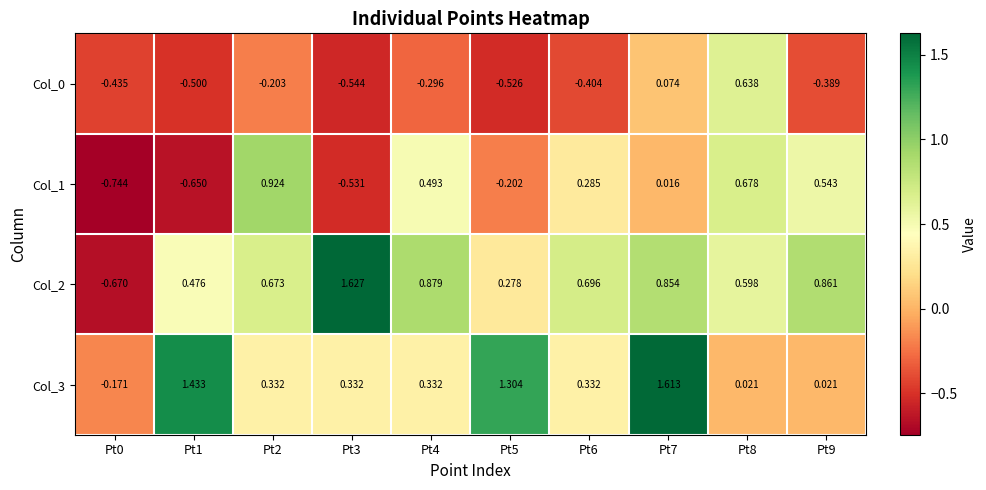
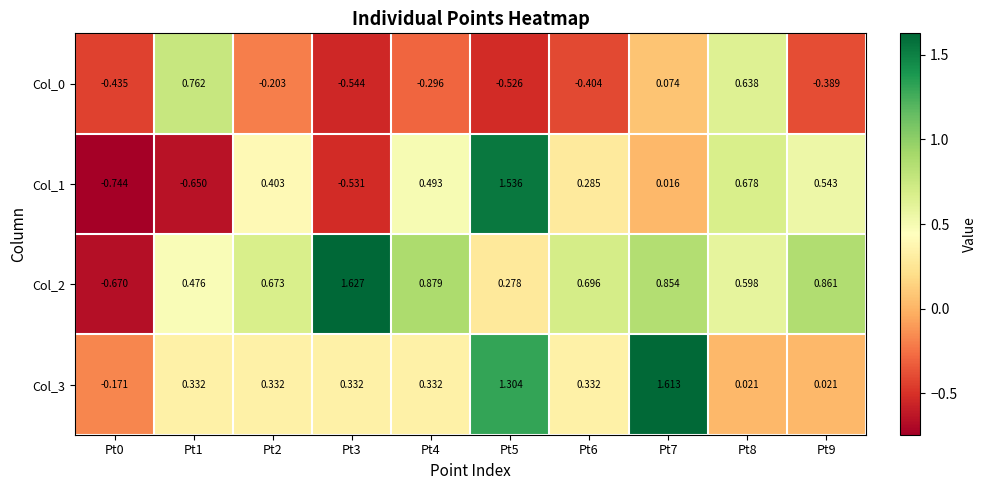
  {
    "Col_0": {
      "Pt0": -0.435,
-     "Pt1": -0.500,
+     "Pt1": 0.762,
      "Pt2": -0.203,
      "Pt3": -0.544,
      "Pt4": -0.296,
      "Pt5": -0.526,
      "Pt6": -0.404,
      "Pt7": 0.074,
      "Pt8": 0.638,
      "Pt9": -0.389
    },
    "Col_1": {
      "Pt0": -0.744,
      "Pt1": -0.650,
-     "Pt2": 0.924,
+     "Pt2": 0.403,
      "Pt3": -0.531,
      "Pt4": 0.493,
-     "Pt5": -0.202,
+     "Pt5": 1.536,
      "Pt6": 0.285,
      "Pt7": 0.016,
      "Pt8": 0.678,
      "Pt9": 0.543
    },
    "Col_2": {
      "Pt0": -0.670,
      "Pt1": 0.476,
      "Pt2": 0.673,
      "Pt3": 1.627,
      "Pt4": 0.879,
      "Pt5": 0.278,
      "Pt6": 0.696,
      "Pt7": 0.854,
      "Pt8": 0.598,
      "Pt9": 0.861
    },
    "Col_3": {
      "Pt0": -0.171,
-     "Pt1": 1.433,
+     "Pt1": 0.332,
      "Pt2": 0.332,
      "Pt3": 0.332,
      "Pt4": 0.332,
      "Pt5": 1.304,
      "Pt6": 0.332,
      "Pt7": 1.613,
      "Pt8": 0.021,
      "Pt9": 0.021
    }
  }
